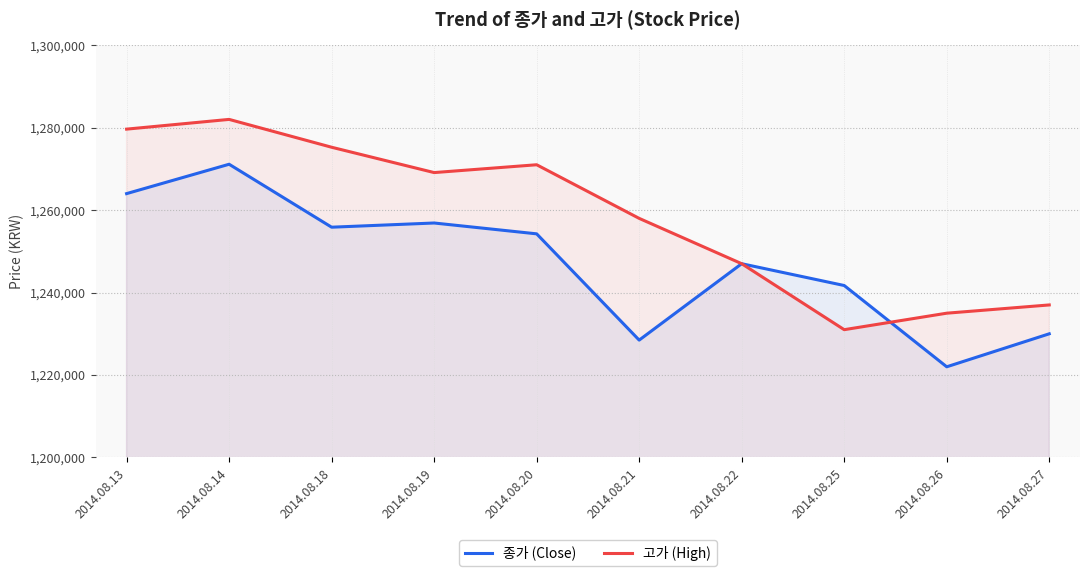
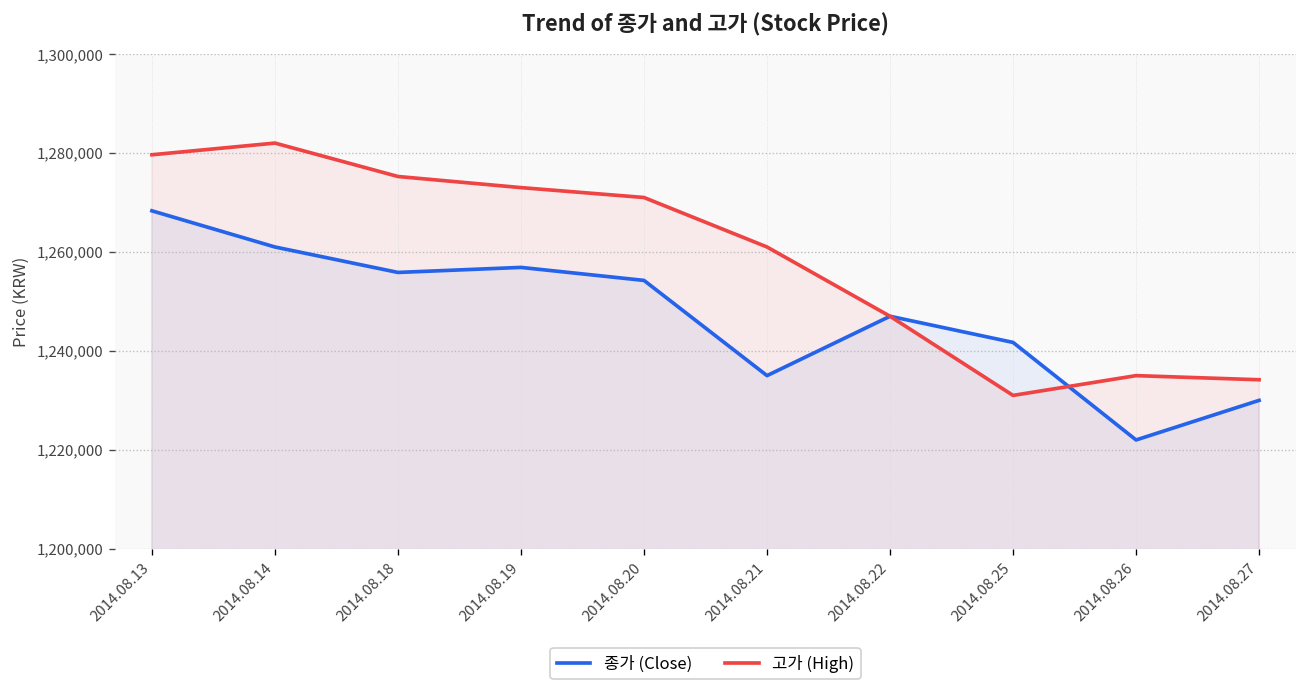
  {
    "종가 (Close)": {
-     "2014.08.13": "1,264,000",
-     "2014.08.14": "1,271,000",
+     "2014.08.13": "1,268,000",
+     "2014.08.14": "1,261,000",
      "2014.08.18": "1,256,000",
      "2014.08.19": "1,257,000",
      "2014.08.20": "1,254,000",
-     "2014.08.21": "1,228,000",
+     "2014.08.21": "1,235,000",
      "2014.08.25": "1,242,000",
      "2014.08.26": "1,222,000",
      "2014.08.27": "1,230,000"
    },
    "고가 (High)": {
      "2014.08.13": "1,280,000",
      "2014.08.14": "1,282,000",
      "2014.08.18": "1,275,000",
-     "2014.08.19": "1,269,000",
+     "2014.08.19": "1,273,000",
      "2014.08.20": "1,271,000",
-     "2014.08.21": "1,258,000",
+     "2014.08.21": "1,261,000",
      "2014.08.25": "1,231,000",
      "2014.08.26": "1,235,000",
-     "2014.08.27": "1,237,000"
+     "2014.08.27": "1,234,000"
    }
  }
